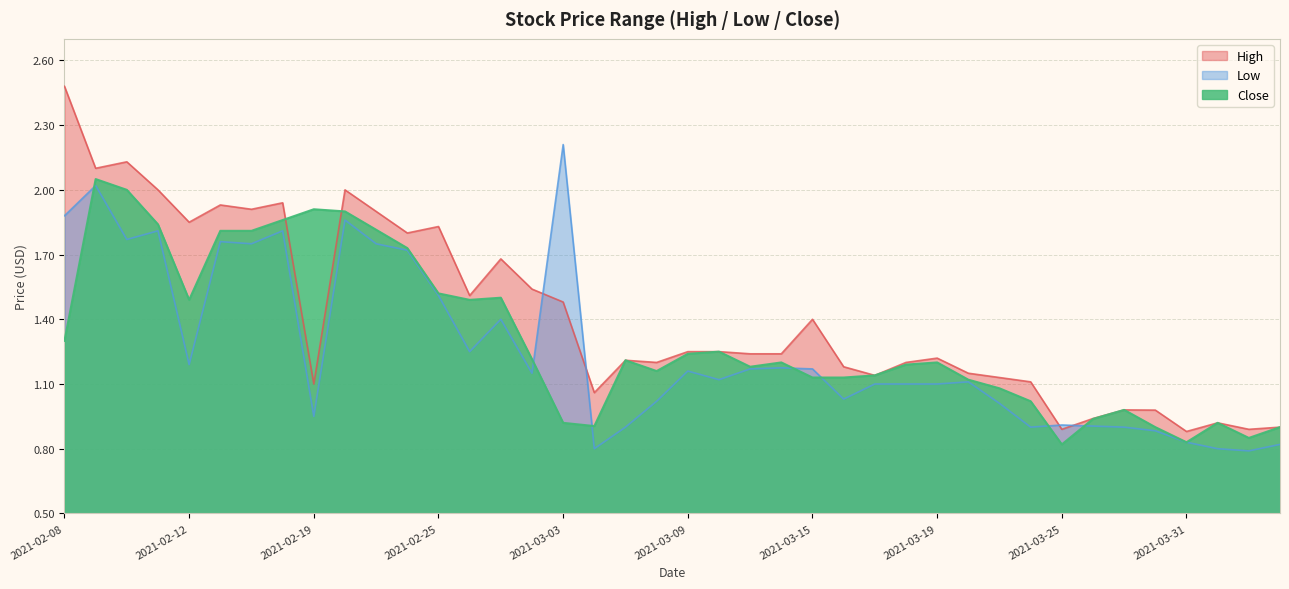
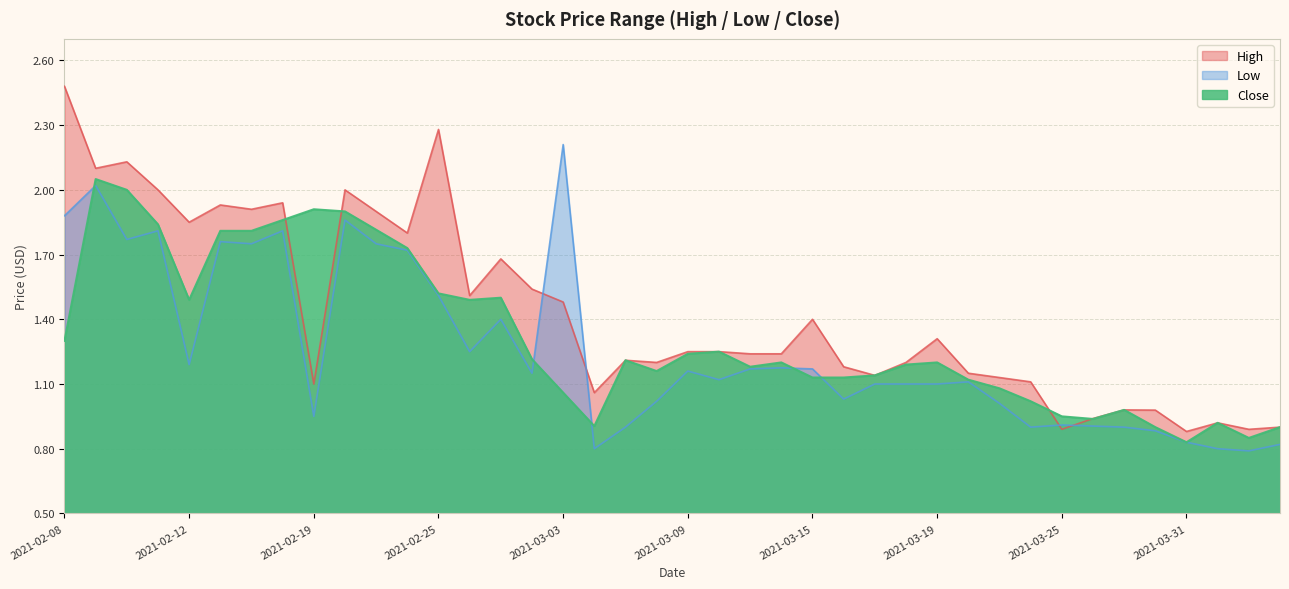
  {
    "High": {
      "2021-02-08": 2.48,
      "2021-02-12": 1.85,
      "2021-02-19": 1.10,
-     "2021-02-25": 1.83,
+     "2021-02-25": 2.28,
      "2021-03-03": 1.48,
      "2021-03-15": 1.40,
-     "2021-03-19": 1.22,
+     "2021-03-19": 1.31,
      "2021-03-25": 0.89,
      "2021-03-31": 0.88
    },
    "Low": {
      "2021-02-08": 1.88,
      "2021-02-12": 1.19,
      "2021-02-19": 0.95,
      "2021-03-03": 2.21,
      "2021-03-09": 1.16,
      "2021-03-15": 1.17,
      "2021-03-19": 1.10,
      "2021-03-25": 0.91
    },
    "Close": {
      "2021-02-08": 1.30,
      "2021-02-12": 1.49,
      "2021-02-19": 1.91,
-     "2021-03-03": 0.92,
+     "2021-03-03": 1.06,
      "2021-03-15": 1.13,
      "2021-03-19": 1.20,
-     "2021-03-25": 0.82
+     "2021-03-25": 0.95
    }
  }
